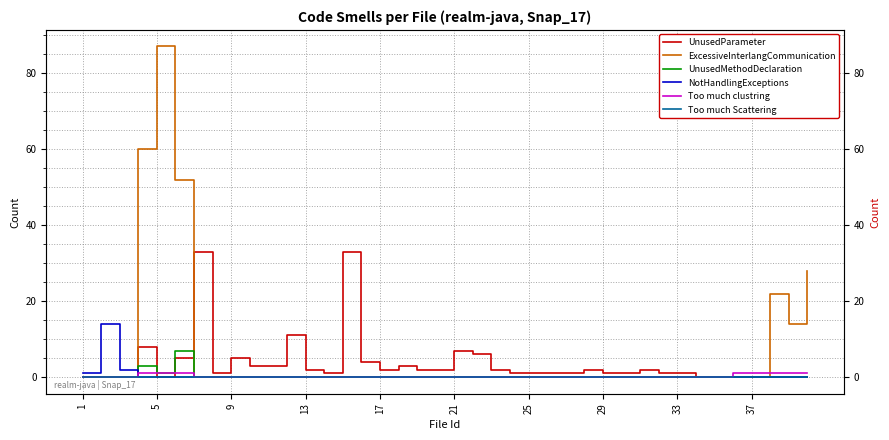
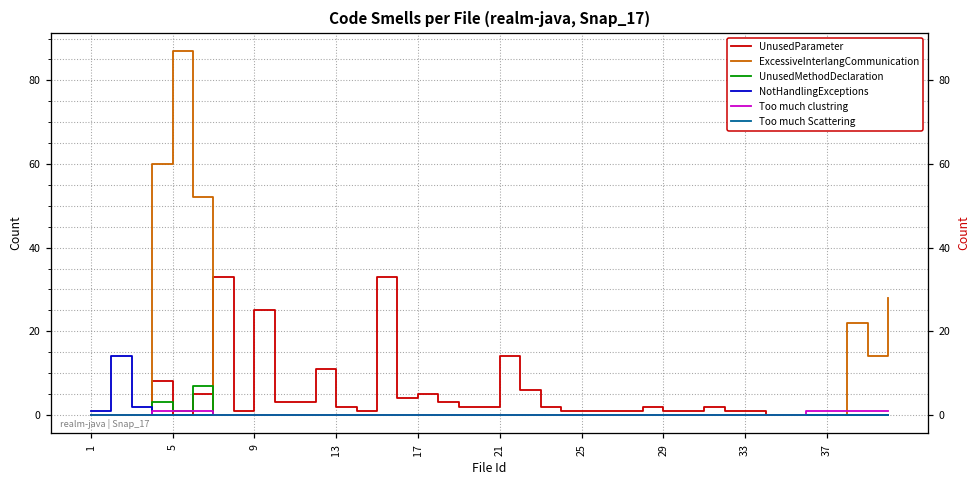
  {
    "UnusedParameter": {
-     "9": 5,
+     "9": 25,
      "13": 2,
-     "17": 2,
-     "21": 7,
+     "17": 5,
+     "21": 14,
      "25": 1,
      "29": 1,
      "33": 1
    },
    "ExcessiveInterlangCommunication": {
      "5": 87
    },
    "NotHandlingExceptions": {
      "1": 1
    },
    "Too much clustring": {
      "37": 1
    }
  }
